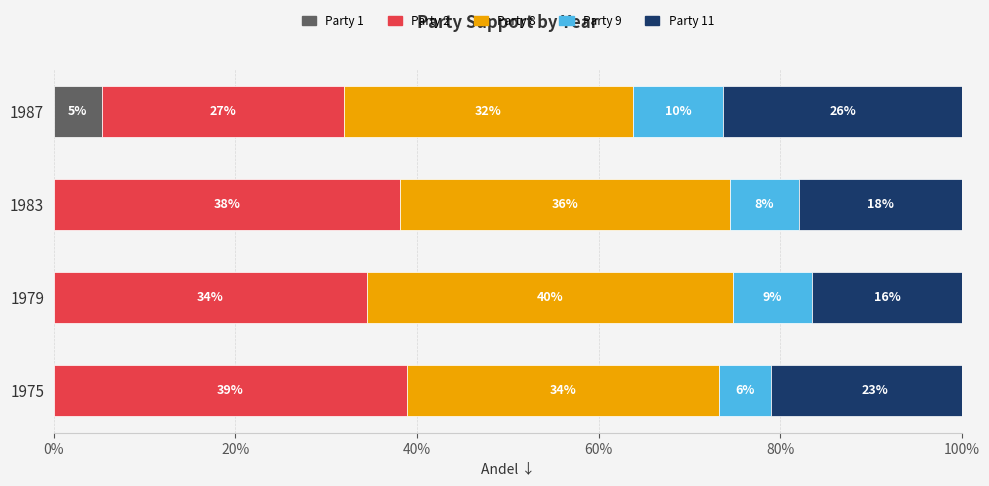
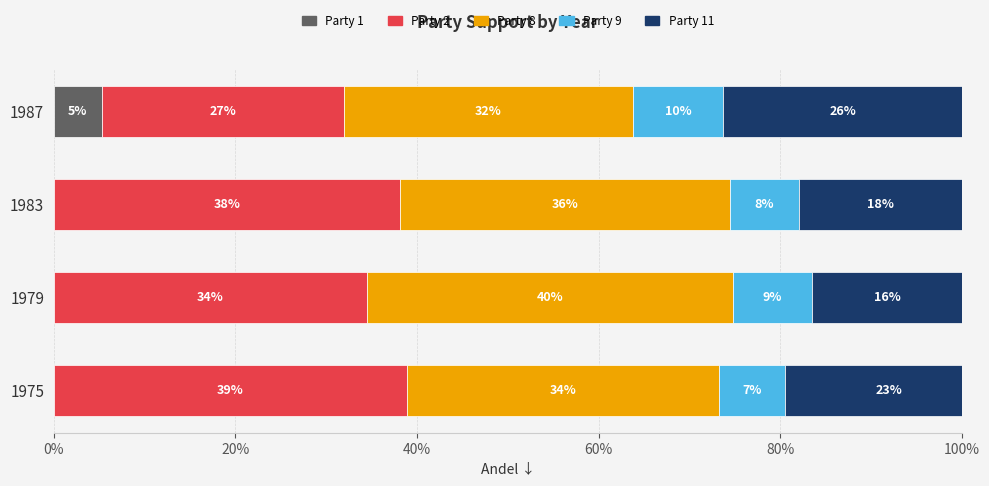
  {
    "Party 1": {
      "1987": "5%"
    },
    "Party 2": {
      "1987": "27%",
      "1983": "38%",
      "1979": "34%",
      "1975": "39%"
    },
    "Party 8": {
      "1987": "32%",
      "1983": "36%",
      "1979": "40%",
      "1975": "34%"
    },
    "Party 9": {
      "1987": "10%",
      "1983": "8%",
      "1979": "9%",
-     "1975": "6%"
+     "1975": "7%"
    },
    "Party 11": {
      "1987": "26%",
      "1983": "18%",
      "1979": "16%"
    }
  }
